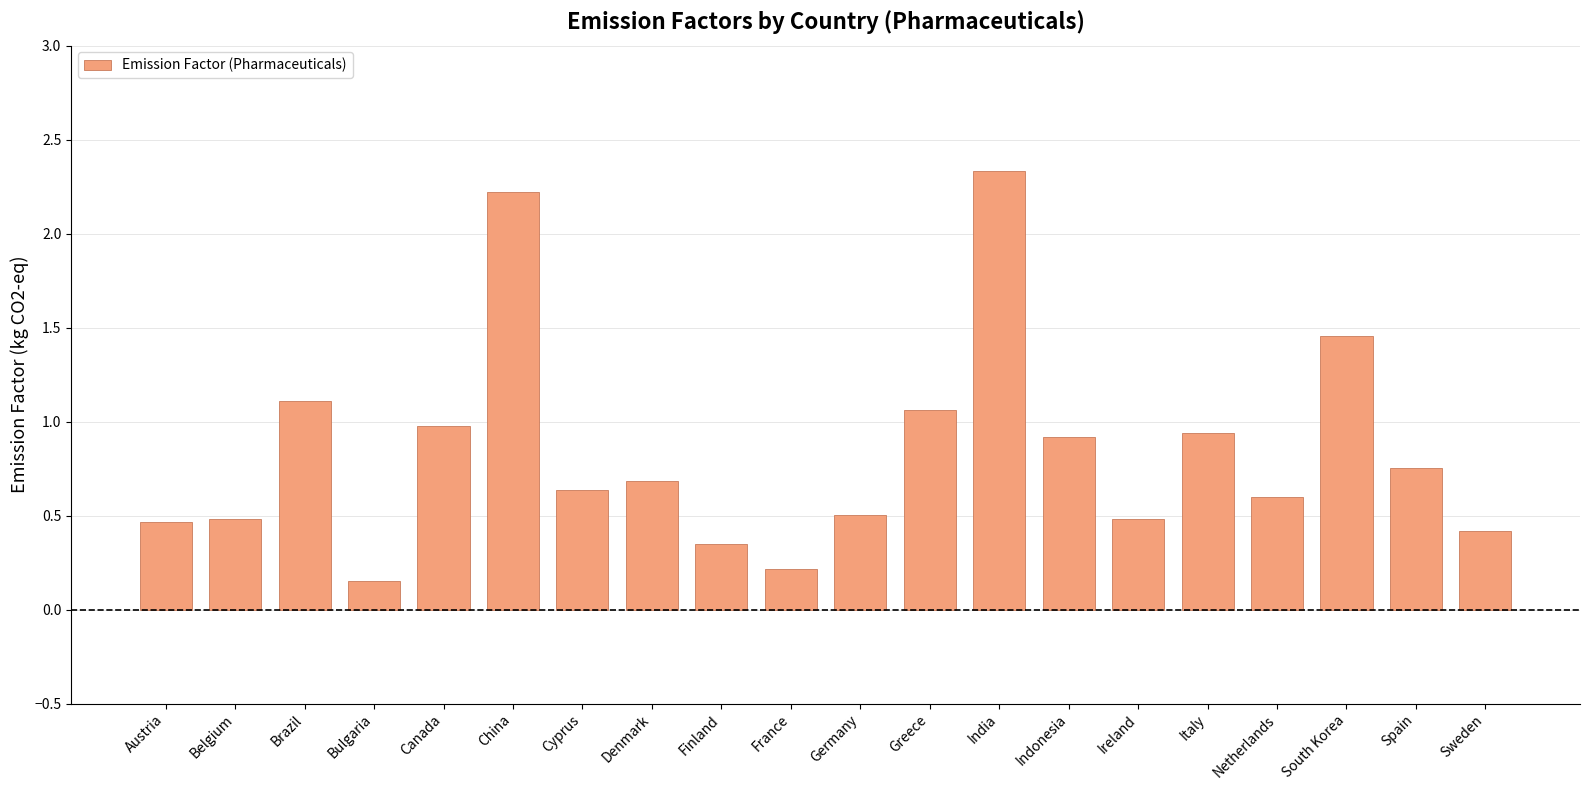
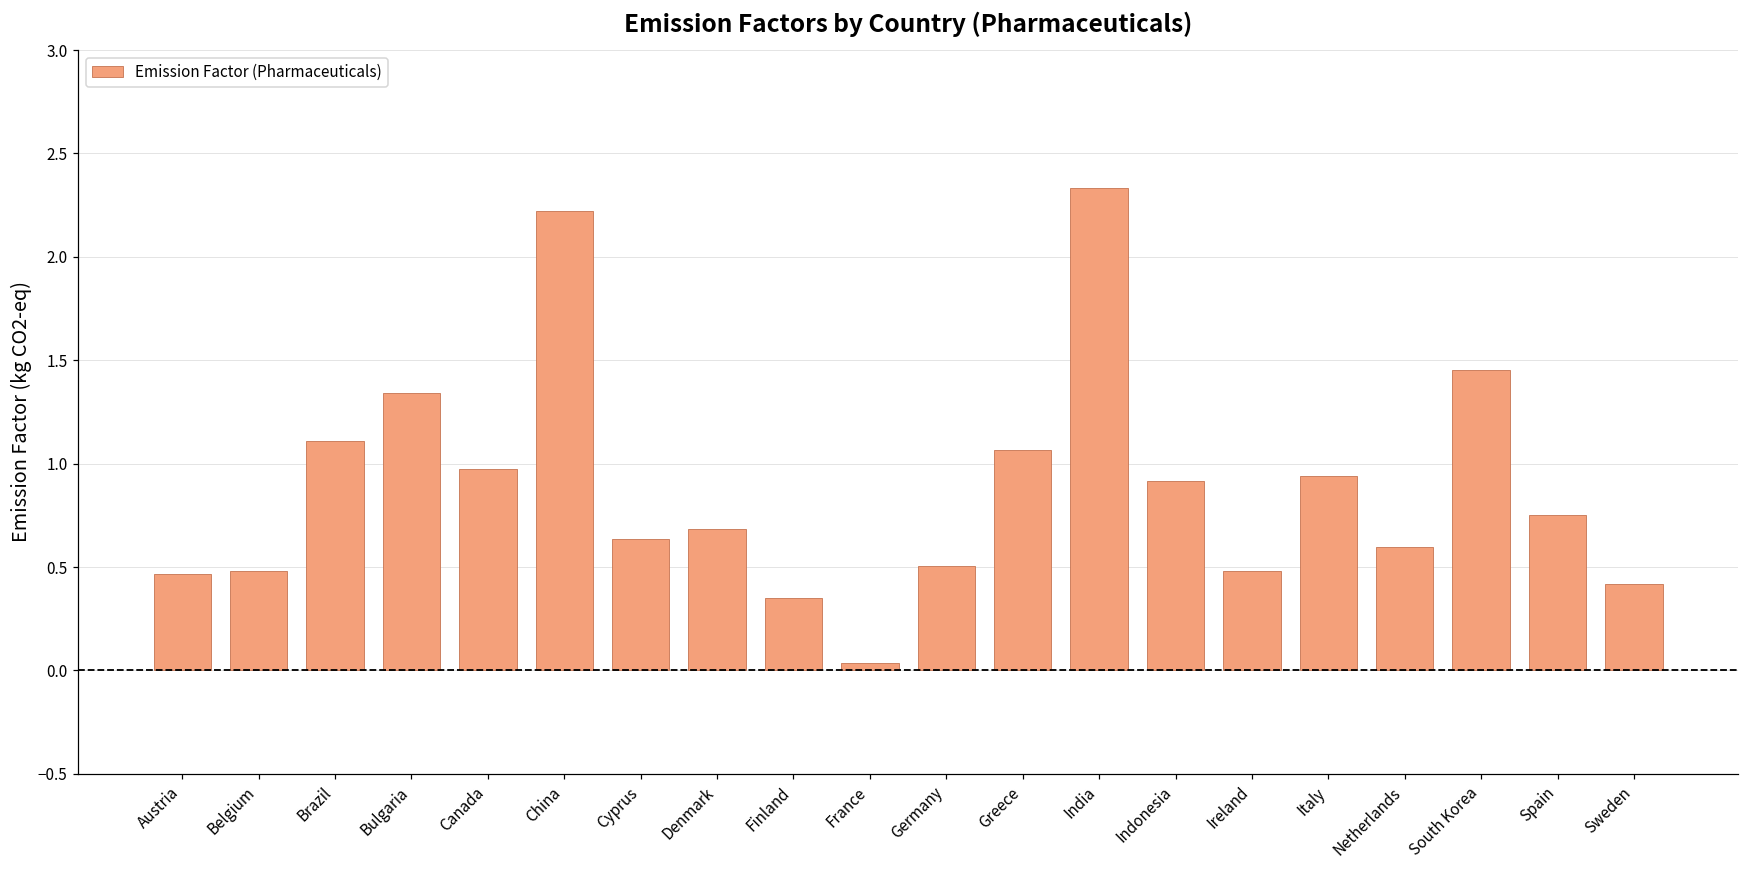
  {
    "Austria": 0.47,
    "Belgium": 0.48,
    "Brazil": 1.11,
-   "Bulgaria": 0.15,
+   "Bulgaria": 1.34,
    "Canada": 0.98,
    "China": 2.22,
    "Cyprus": 0.64,
    "Denmark": 0.68,
    "Finland": 0.35,
-   "France": 0.22,
+   "France": 0.04,
    "Germany": 0.50,
    "Greece": 1.06,
    "India": 2.34,
    "Indonesia": 0.92,
    "Ireland": 0.48,
    "Italy": 0.94,
    "Netherlands": 0.60,
    "South Korea": 1.46,
    "Spain": 0.75,
    "Sweden": 0.42
  }
